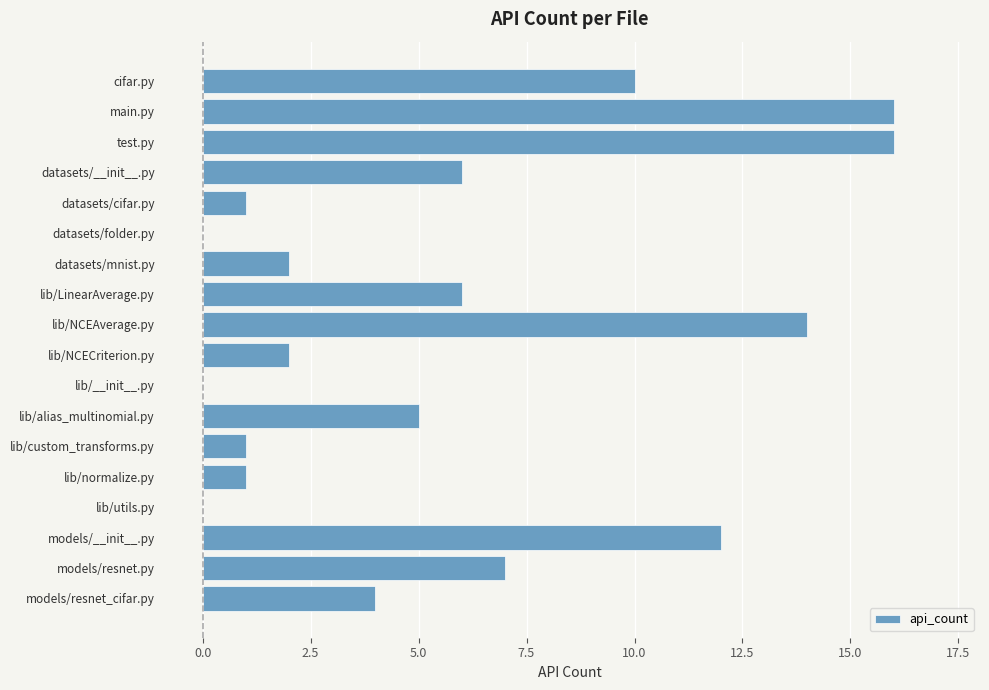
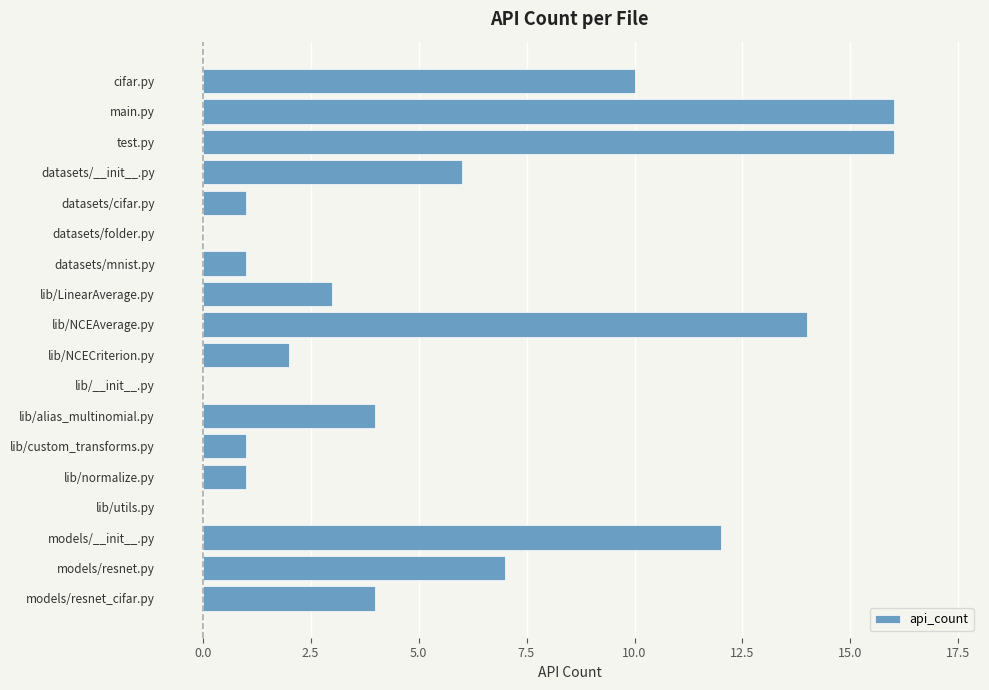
  {
    "cifar.py": 10,
    "main.py": 16,
    "test.py": 16,
    "datasets/__init__.py": 6,
    "datasets/cifar.py": 1,
    "datasets/folder.py": 0,
-   "datasets/mnist.py": 2,
-   "lib/LinearAverage.py": 6,
+   "datasets/mnist.py": 1,
+   "lib/LinearAverage.py": 3,
    "lib/NCEAverage.py": 14,
    "lib/NCECriterion.py": 2,
    "lib/__init__.py": 0,
-   "lib/alias_multinomial.py": 5,
+   "lib/alias_multinomial.py": 4,
    "lib/custom_transforms.py": 1,
    "lib/normalize.py": 1,
    "lib/utils.py": 0,
    "models/__init__.py": 12,
    "models/resnet.py": 7,
    "models/resnet_cifar.py": 4
  }
